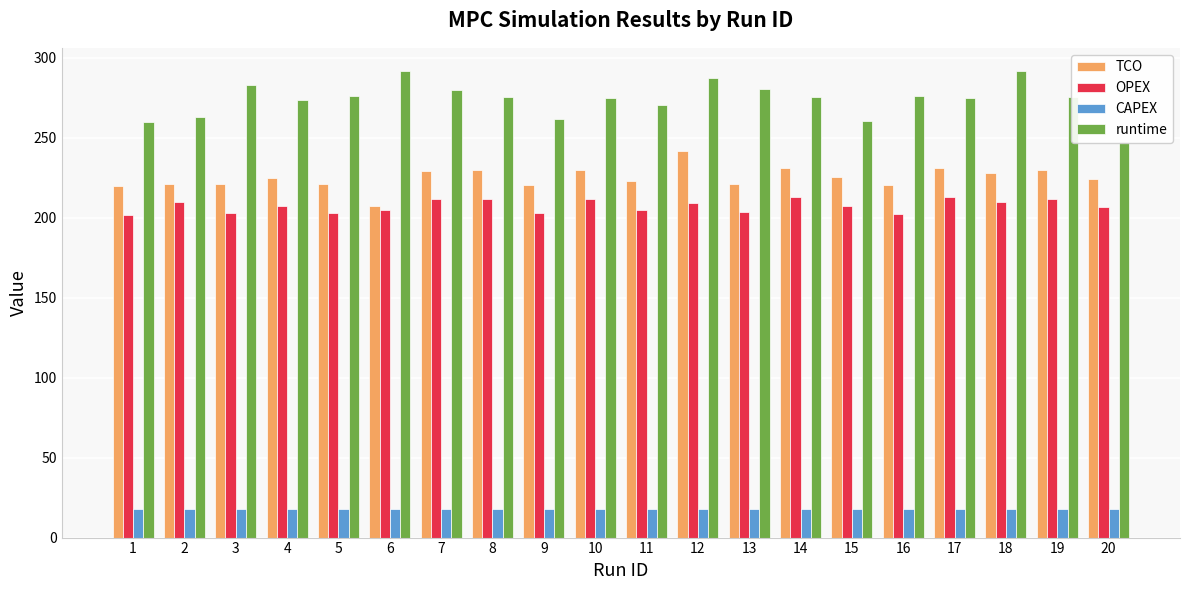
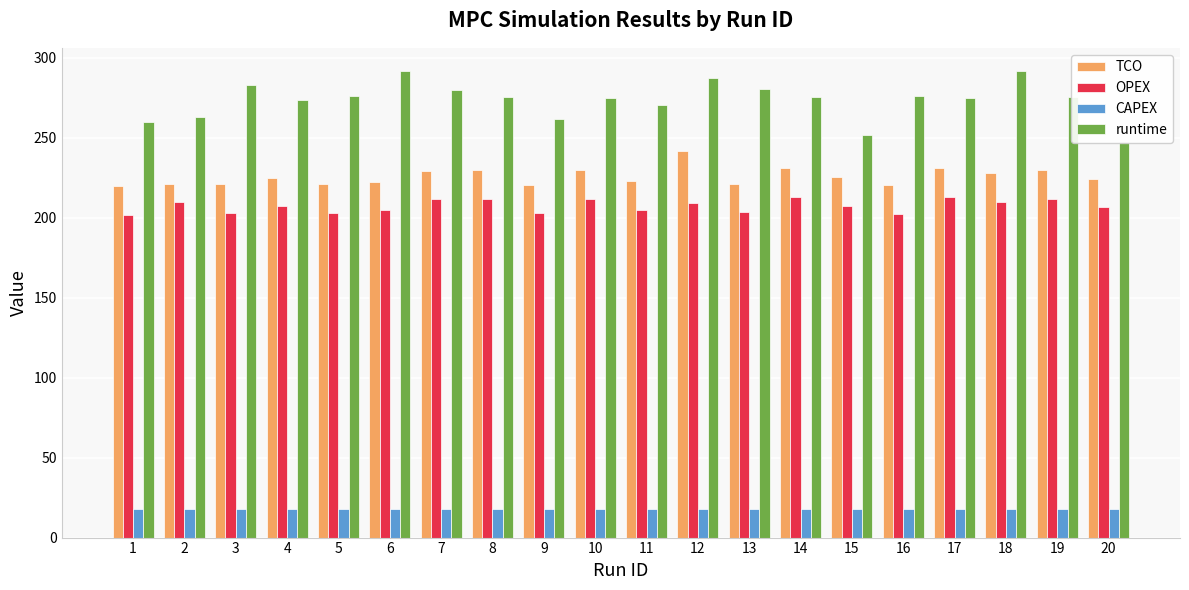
  {
    "TCO": {
      "1": 220,
      "2": 221,
      "3": 221,
      "4": 225,
      "5": 221,
-     "6": 207,
+     "6": 223,
      "7": 229,
      "8": 230,
      "9": 221,
      "10": 230,
      "11": 223,
      "12": 242,
      "13": 221,
      "14": 231,
      "15": 225,
      "16": 220,
      "17": 231,
      "18": 228,
      "19": 230,
      "20": 225
    },
    "OPEX": {
      "1": 202,
      "2": 210,
      "3": 203,
      "4": 207,
      "5": 203,
      "6": 205,
      "7": 211,
      "8": 212,
      "9": 203,
      "10": 212,
      "11": 205,
      "12": 209,
      "13": 203,
      "14": 213,
      "15": 207,
      "16": 202,
      "17": 213,
      "18": 210,
      "19": 212,
      "20": 207
    },
    "CAPEX": {
      "1": 18,
      "2": 18,
      "3": 18,
      "4": 18,
      "5": 18,
      "6": 18,
      "7": 18,
      "8": 18,
      "9": 18,
      "10": 18,
      "11": 18,
      "12": 18,
      "13": 18,
      "14": 18,
      "15": 18,
      "16": 18,
      "17": 18,
      "18": 18,
      "19": 18,
      "20": 18
    },
    "runtime": {
      "1": 260,
      "2": 263,
      "3": 283,
      "4": 274,
      "5": 276,
      "6": 292,
      "7": 280,
      "8": 276,
      "9": 262,
      "10": 275,
      "11": 271,
      "12": 287,
      "13": 281,
      "14": 276,
-     "15": 261,
+     "15": 252,
      "16": 276,
      "17": 275,
      "18": 292
    }
  }
